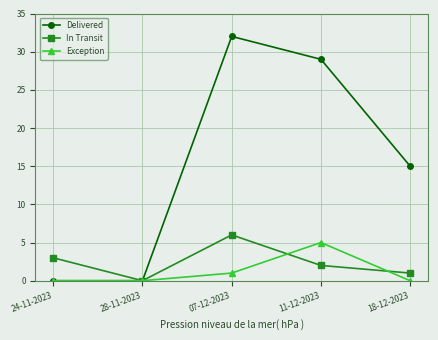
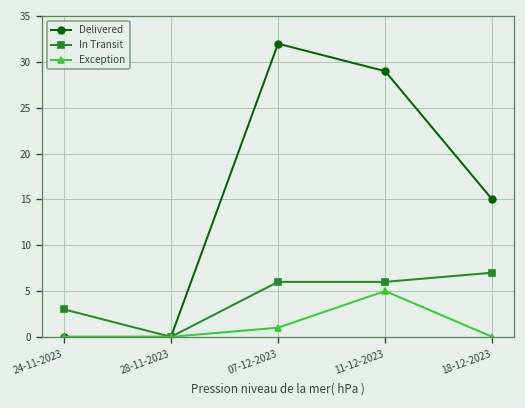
  {
    "Delivered": {
      "07-12-2023": 32,
      "11-12-2023": 29,
      "18-12-2023": 15
    },
    "In Transit": {
      "24-11-2023": 3,
      "07-12-2023": 6,
-     "11-12-2023": 2,
-     "18-12-2023": 1
+     "11-12-2023": 6,
+     "18-12-2023": 7
    },
    "Exception": {
      "07-12-2023": 1,
      "11-12-2023": 5,
      "18-12-2023": 0
    }
  }
